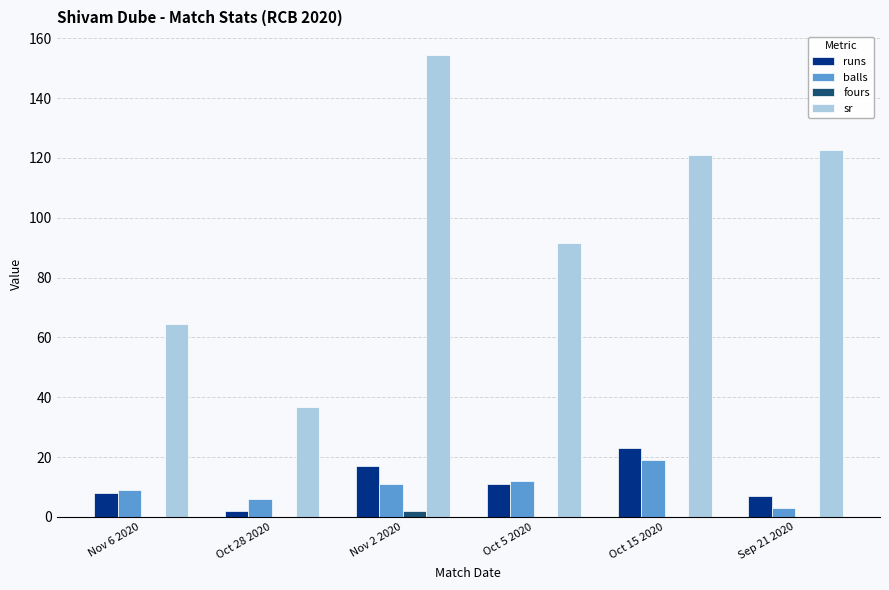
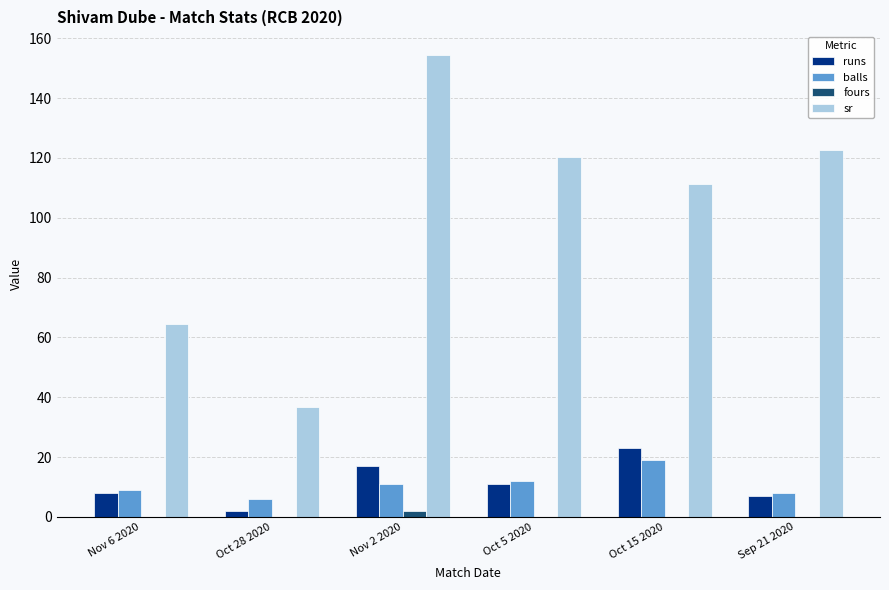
  {
    "balls": {
      "Nov 6 2020": 9,
      "Oct 28 2020": 6,
      "Nov 2 2020": 11,
      "Oct 5 2020": 12,
      "Oct 15 2020": 19,
-     "Sep 21 2020": 3
+     "Sep 21 2020": 8
    },
    "sr": {
      "Nov 6 2020": 64,
      "Oct 28 2020": 37,
      "Nov 2 2020": 155,
-     "Oct 5 2020": 92,
-     "Oct 15 2020": 121,
+     "Oct 5 2020": 120,
+     "Oct 15 2020": 111,
      "Sep 21 2020": 123
    }
  }
